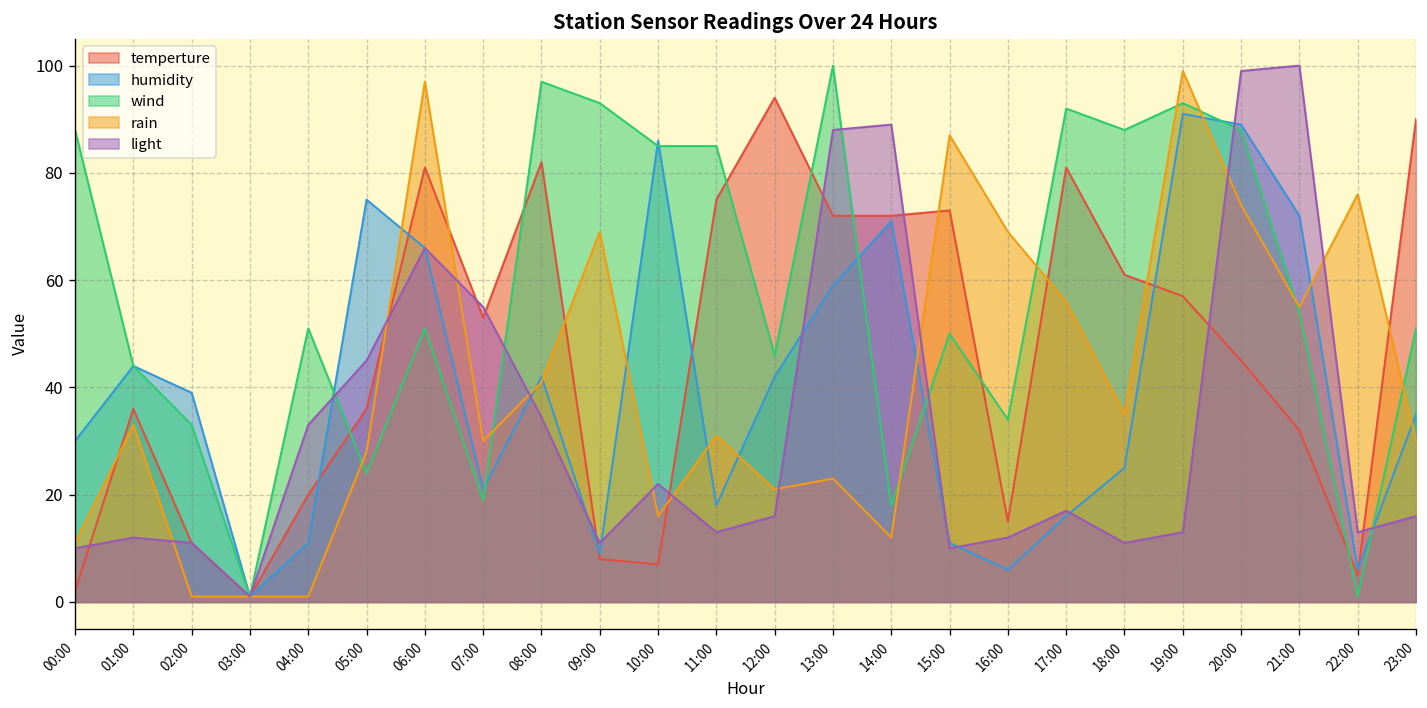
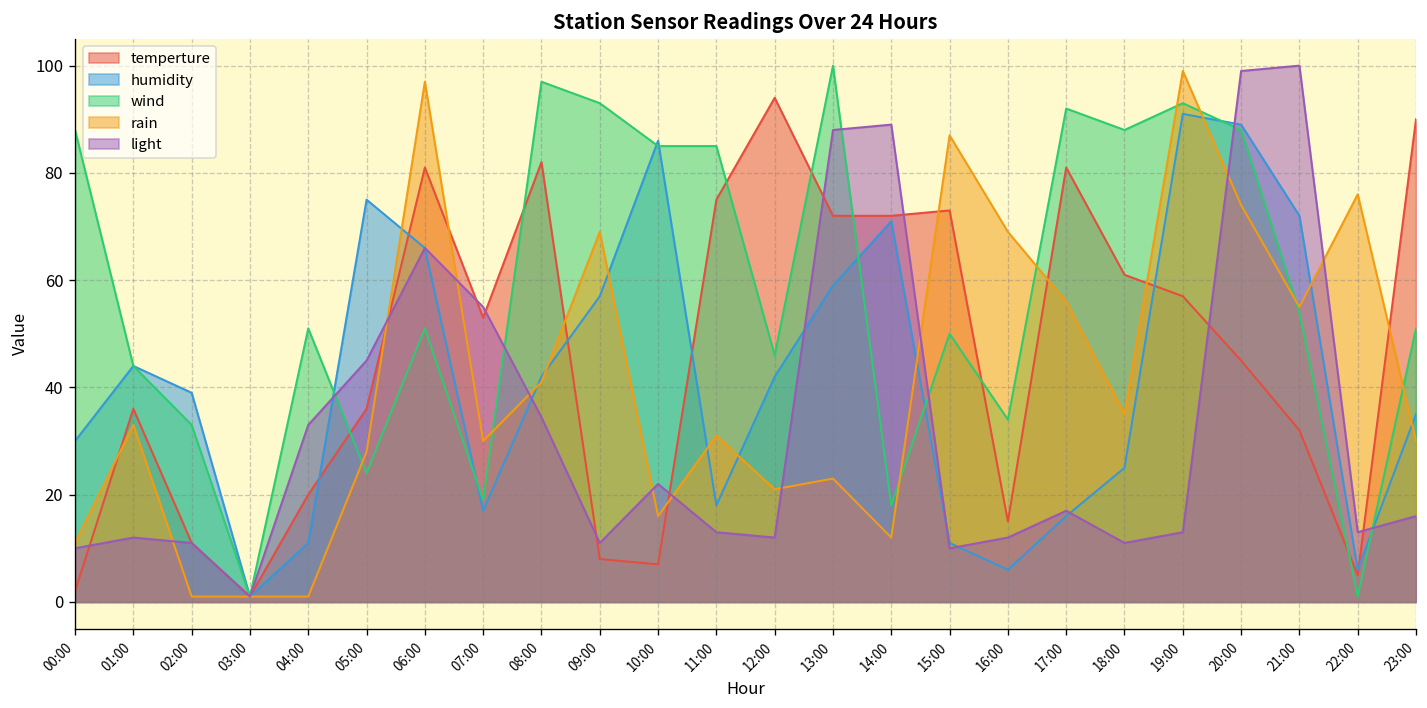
  {
    "temperture": {
      "00:00": 2,
      "01:00": 36,
      "04:00": 20,
      "05:00": 36,
      "06:00": 81,
      "07:00": 53,
      "08:00": 82,
      "09:00": 8,
      "10:00": 7,
      "11:00": 75,
      "12:00": 94,
      "13:00": 72,
      "14:00": 72,
      "15:00": 73,
      "16:00": 15,
      "17:00": 81,
      "18:00": 61,
      "19:00": 57,
      "20:00": 45,
      "21:00": 32,
      "22:00": 5,
      "23:00": 90
    },
    "humidity": {
      "00:00": 30,
      "02:00": 39,
      "04:00": 11,
      "05:00": 75,
-     "07:00": 21,
+     "07:00": 17,
      "08:00": 42,
-     "09:00": 9,
+     "09:00": 57,
      "10:00": 86,
      "11:00": 18,
      "12:00": 42,
      "13:00": 59,
      "14:00": 71,
      "15:00": 11,
      "16:00": 6,
      "17:00": 16,
      "18:00": 25,
      "19:00": 91,
      "20:00": 89,
      "21:00": 72,
      "22:00": 6,
      "23:00": 35
    },
    "wind": {
      "00:00": 88,
      "02:00": 33,
      "04:00": 51,
      "05:00": 24,
      "06:00": 51,
      "07:00": 19,
      "08:00": 97,
      "09:00": 93,
      "10:00": 85,
      "11:00": 85,
      "12:00": 46,
      "13:00": 100,
      "14:00": 18,
      "15:00": 50,
      "16:00": 34,
      "17:00": 92,
      "18:00": 88,
      "19:00": 93,
      "20:00": 88,
      "21:00": 54,
      "22:00": 1,
      "23:00": 51
    },
    "rain": {
      "00:00": 11,
      "01:00": 33,
      "02:00": 1,
      "04:00": 1,
      "05:00": 28,
      "06:00": 97,
      "07:00": 30,
      "08:00": 41,
      "09:00": 69,
      "10:00": 16,
      "11:00": 31,
      "12:00": 21,
      "13:00": 23,
      "14:00": 12,
      "15:00": 87,
      "16:00": 69,
      "17:00": 56,
      "18:00": 35,
      "19:00": 99,
      "20:00": 74,
      "21:00": 55,
      "22:00": 76,
      "23:00": 30
    },
    "light": {
      "00:00": 10,
      "01:00": 12,
      "04:00": 33,
      "05:00": 45,
      "07:00": 55,
      "08:00": 34,
      "09:00": 11,
      "10:00": 22,
      "11:00": 13,
-     "12:00": 16,
+     "12:00": 12,
      "13:00": 88,
      "14:00": 89,
      "15:00": 10,
      "16:00": 12,
      "17:00": 17,
      "18:00": 11,
      "19:00": 13,
      "20:00": 99,
      "21:00": 100,
      "22:00": 13,
      "23:00": 16
    }
  }
